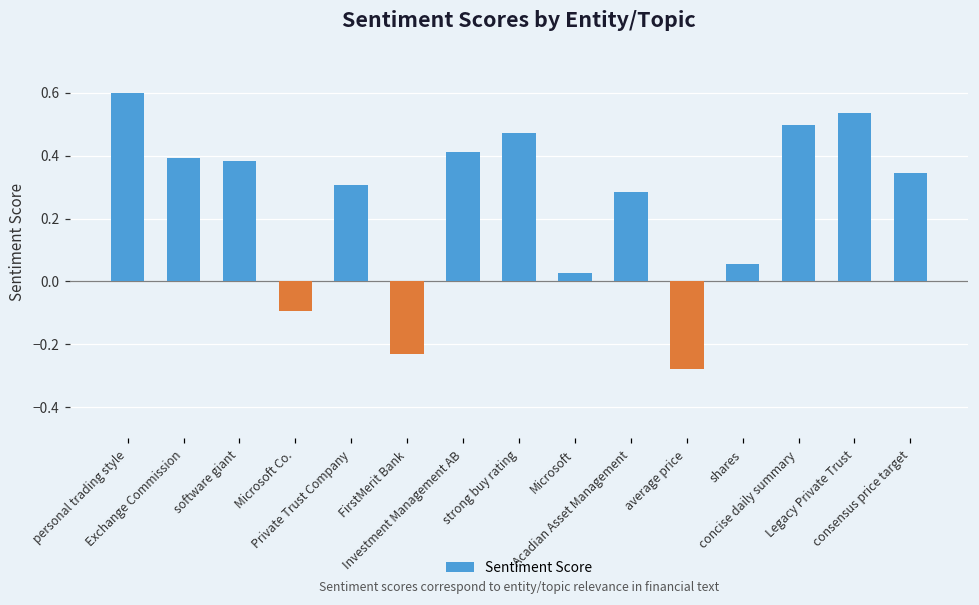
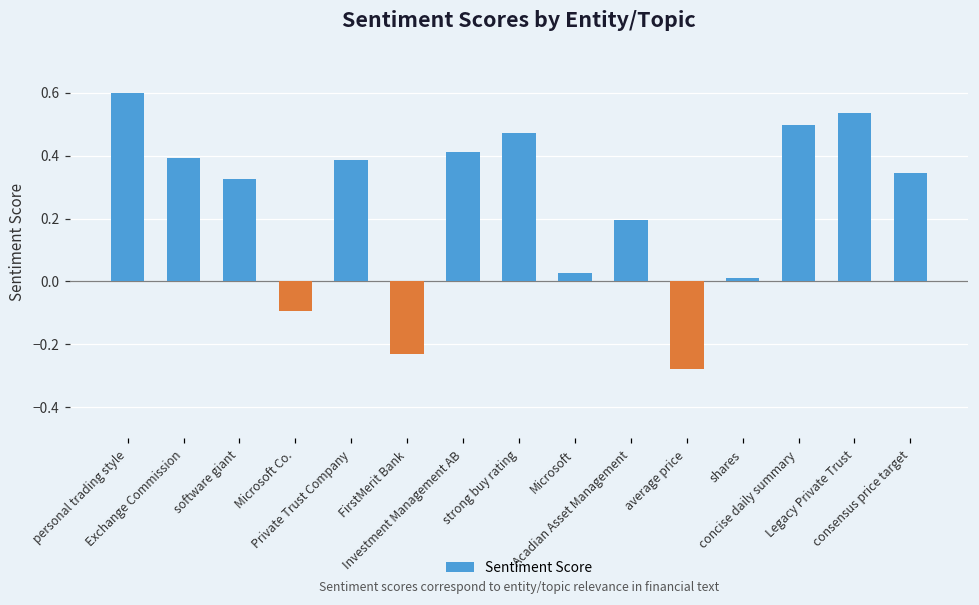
  {
    "personal trading style": 0.60,
    "Exchange Commission": 0.39,
-   "software giant": 0.38,
+   "software giant": 0.32,
    "Microsoft Co.": -0.09,
-   "Private Trust Company": 0.31,
+   "Private Trust Company": 0.39,
    "FirstMerit Bank": -0.23,
    "Investment Management AB": 0.41,
    "strong buy rating": 0.47,
    "Microsoft": 0.03,
-   "Acadian Asset Management": 0.28,
+   "Acadian Asset Management": 0.20,
    "average price": -0.28,
-   "shares": 0.05,
+   "shares": 0.01,
    "concise daily summary": 0.50,
    "Legacy Private Trust": 0.54,
    "consensus price target": 0.35
  }
